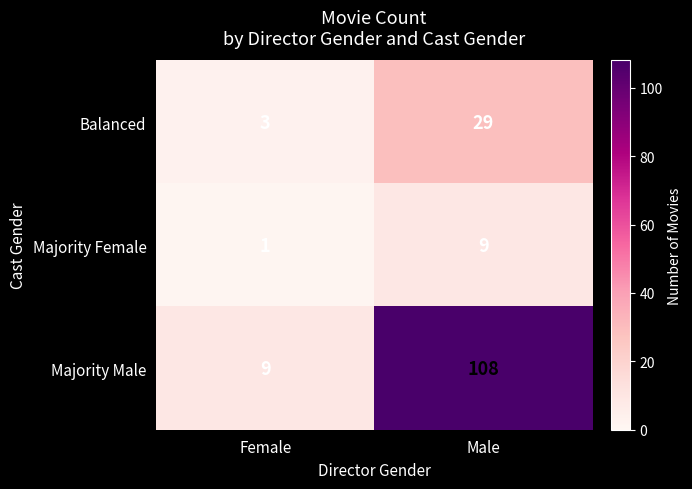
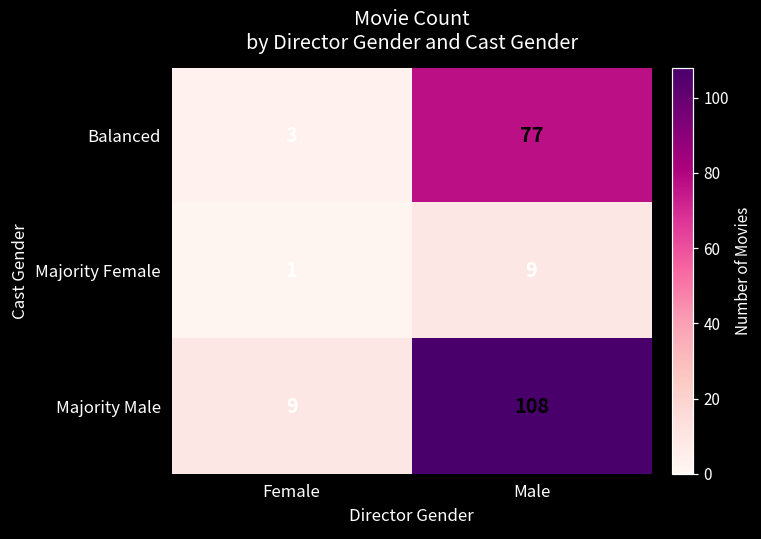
  {
    "Balanced": {
-     "Male": 29
+     "Male": 77
    },
    "Majority Male": {
      "Male": 108
    }
  }
